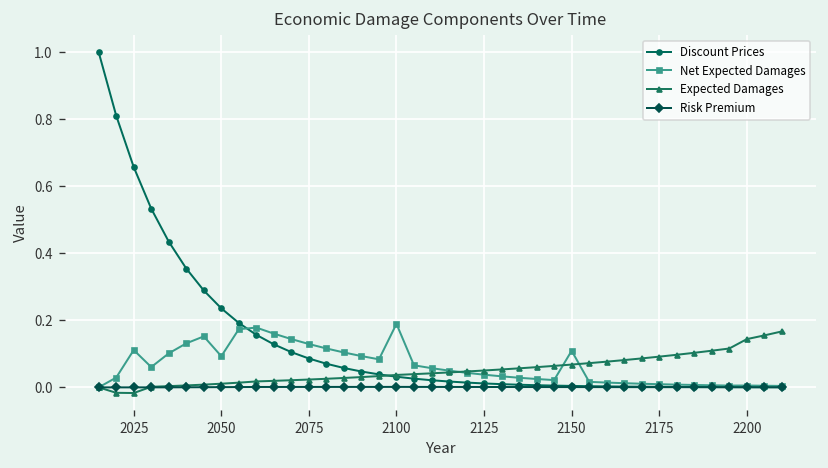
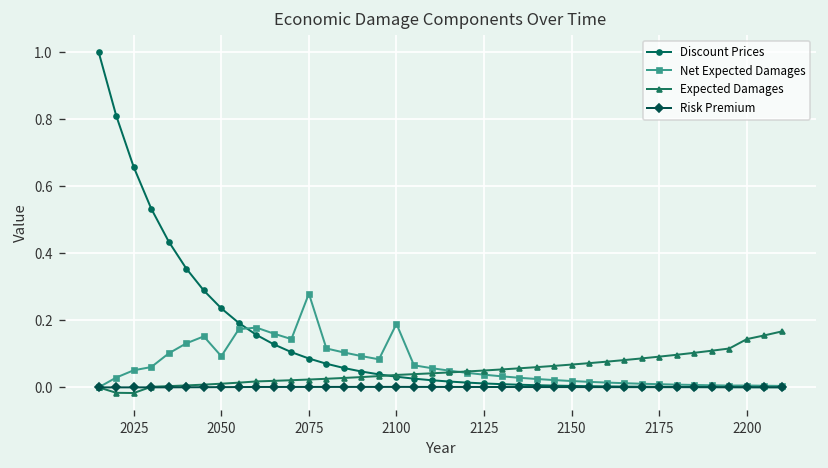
  {
    "Net Expected Damages": {
-     "2025": 0.11,
+     "2025": 0.05,
      "2050": 0.09,
-     "2075": 0.13,
+     "2075": 0.28,
      "2100": 0.19,
      "2125": 0.04,
-     "2150": 0.11
+     "2150": 0.02
    }
  }
